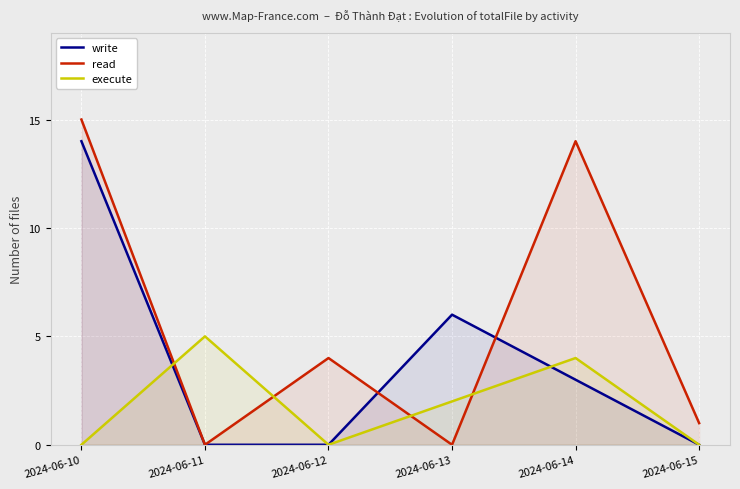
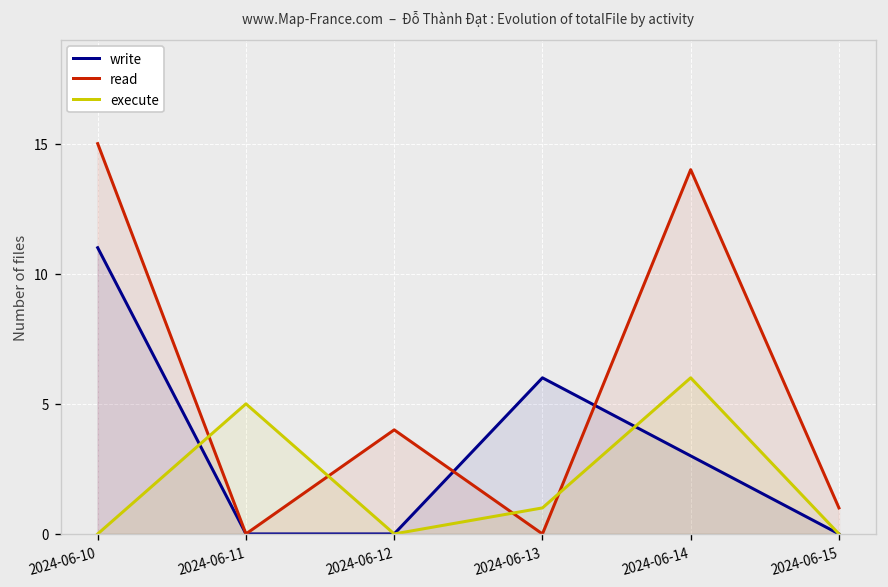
  {
    "write": {
-     "2024-06-10": 14,
+     "2024-06-10": 11,
      "2024-06-13": 6,
      "2024-06-14": 3
    },
    "read": {
      "2024-06-10": 15,
      "2024-06-12": 4,
      "2024-06-13": 0,
      "2024-06-14": 14,
      "2024-06-15": 1
    },
    "execute": {
      "2024-06-10": 0,
      "2024-06-11": 5,
-     "2024-06-13": 2,
-     "2024-06-14": 4
+     "2024-06-13": 1,
+     "2024-06-14": 6
    }
  }
